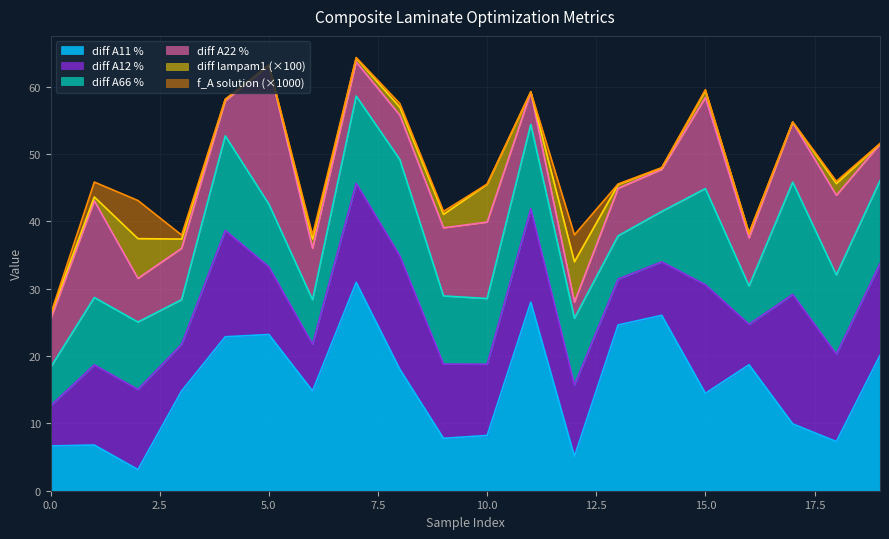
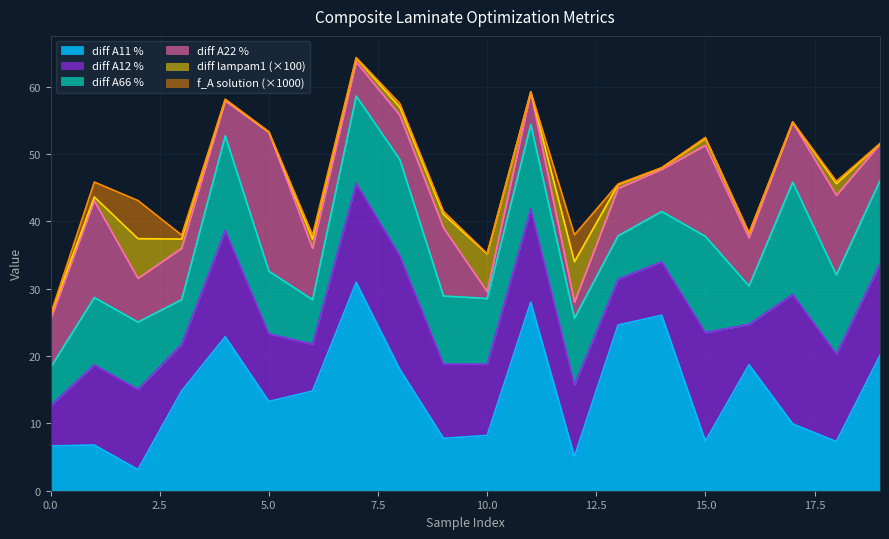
  {
    "diff A11 %": {
      "0.0": 7,
-     "5.0": 23,
+     "5.0": 13,
      "10.0": 8,
-     "15.0": 14
+     "15.0": 7
    },
    "diff A12 %": {
      "0.0": 6,
      "5.0": 10,
      "10.0": 11,
      "15.0": 16
    },
    "diff A66 %": {
      "0.0": 6,
      "5.0": 9,
      "10.0": 10,
      "15.0": 14
    },
    "diff A22 %": {
      "0.0": 7,
-     "10.0": 11,
+     "10.0": 1,
      "15.0": 14
    }
  }
